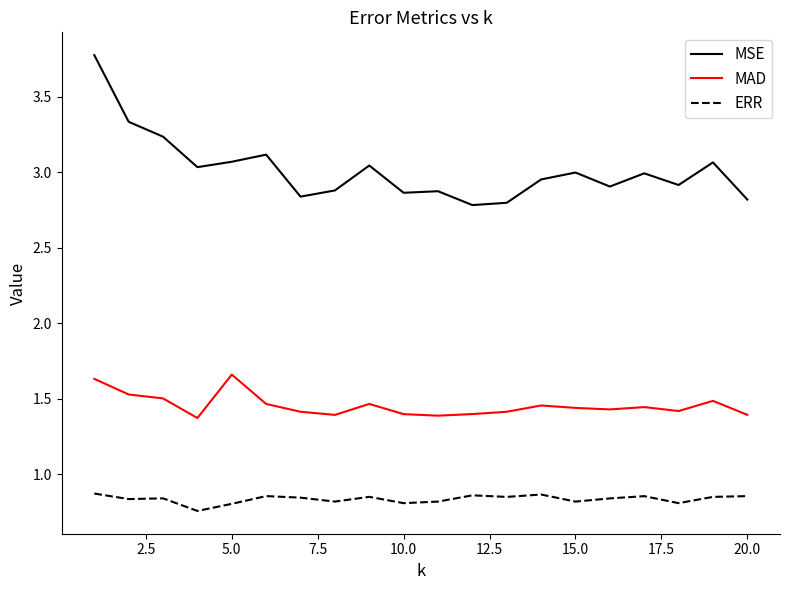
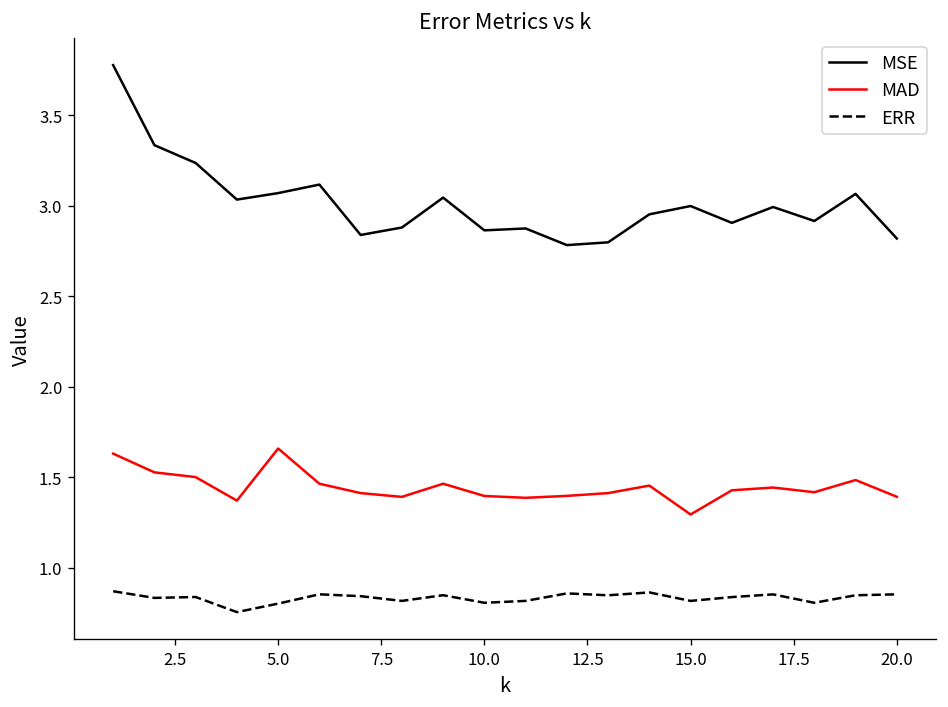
  {
    "MAD": {
      "5.0": 1.66,
      "10.0": 1.40,
-     "15.0": 1.44,
+     "15.0": 1.29,
      "20.0": 1.39
    }
  }
